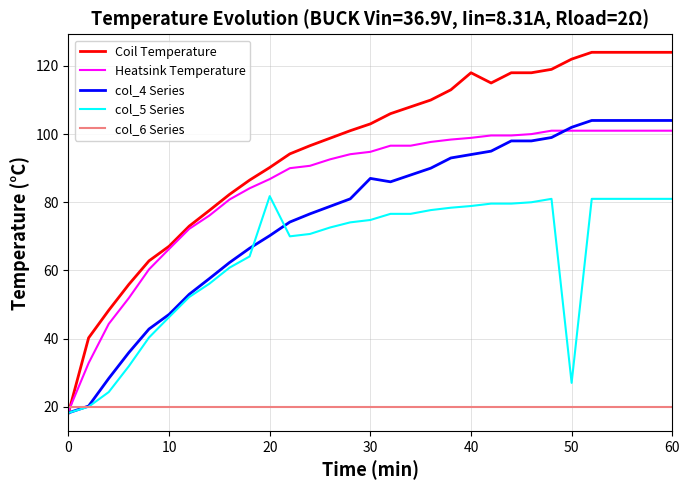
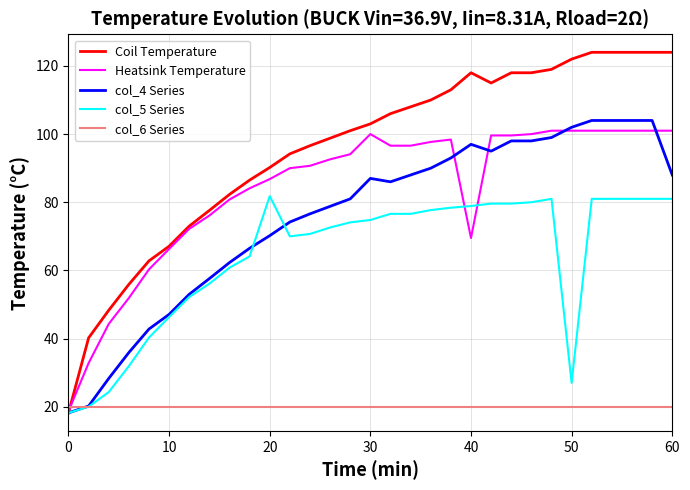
  {
    "Coil Temperature": {
      "10": 67,
      "20": 90,
      "30": 103,
      "40": 118,
      "50": 122,
      "60": 124
    },
    "Heatsink Temperature": {
      "10": 66,
      "20": 87,
-     "30": 95,
-     "40": 99,
+     "30": 100,
+     "40": 70,
      "50": 101,
      "60": 101
    },
    "col_4 Series": {
      "10": 47,
      "20": 70,
      "30": 87,
-     "40": 94,
+     "40": 97,
      "50": 102,
-     "60": 104
+     "60": 88
    },
    "col_5 Series": {
      "10": 46,
      "20": 82,
      "30": 75,
      "40": 79,
      "50": 27,
      "60": 81
    },
    "col_6 Series": {
      "0": 20,
      "10": 20,
      "20": 20,
      "30": 20,
      "40": 20,
      "50": 20,
      "60": 20
    }
  }
